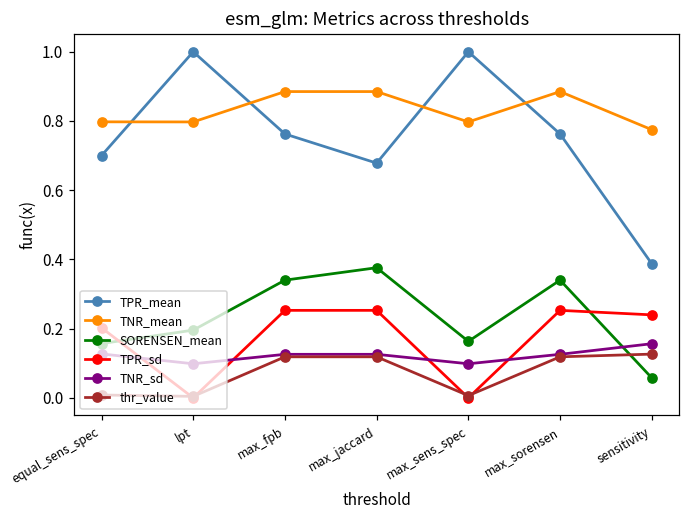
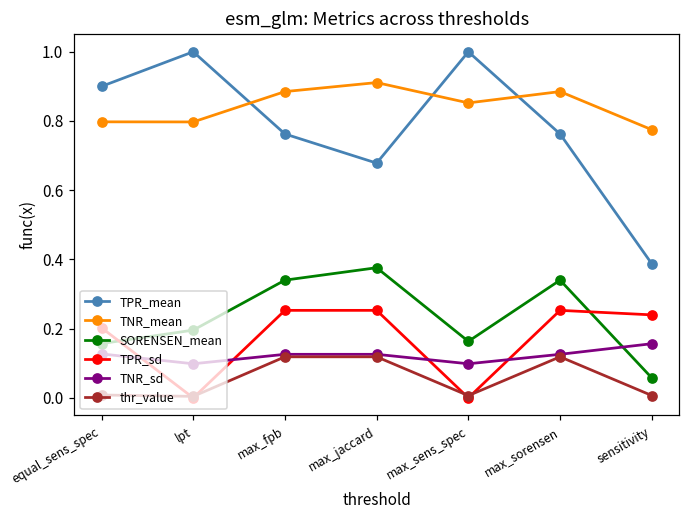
  {
    "TPR_mean": {
-     "equal_sens_spec": 0.7,
+     "equal_sens_spec": 0.9,
      "lpt": 1.0,
      "max_fpb": 0.76,
      "max_jaccard": 0.68,
      "max_sens_spec": 1.0,
      "max_sorensen": 0.76,
      "sensitivity": 0.39
    },
    "TNR_mean": {
      "equal_sens_spec": 0.80,
      "lpt": 0.80,
      "max_fpb": 0.89,
-     "max_jaccard": 0.89,
-     "max_sens_spec": 0.80,
+     "max_jaccard": 0.91,
+     "max_sens_spec": 0.85,
      "max_sorensen": 0.89,
      "sensitivity": 0.77
    },
    "SORENSEN_mean": {
      "max_fpb": 0.34,
      "max_jaccard": 0.38,
      "max_sens_spec": 0.16,
      "max_sorensen": 0.34,
      "sensitivity": 0.06
    },
    "TPR_sd": {
      "max_fpb": 0.25,
      "max_jaccard": 0.25,
      "max_sorensen": 0.25,
      "sensitivity": 0.24
    },
    "TNR_sd": {
      "max_sens_spec": 0.10,
      "sensitivity": 0.16
    },
    "thr_value": {
-     "sensitivity": 0.13
+     "sensitivity": 0.01
    }
  }
